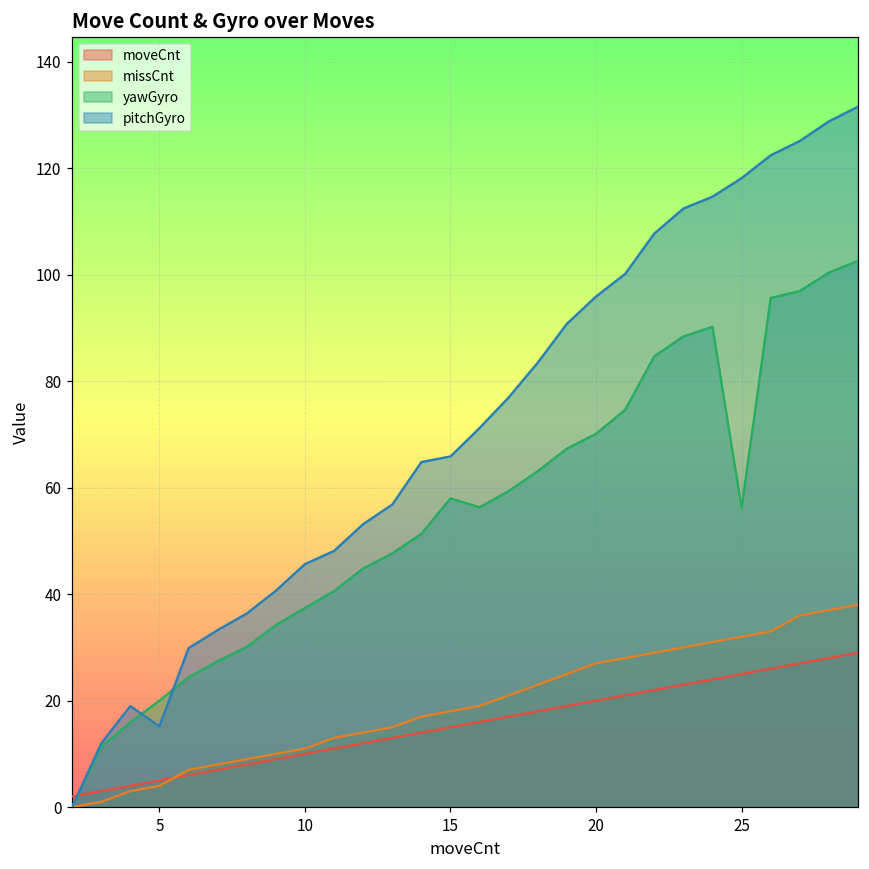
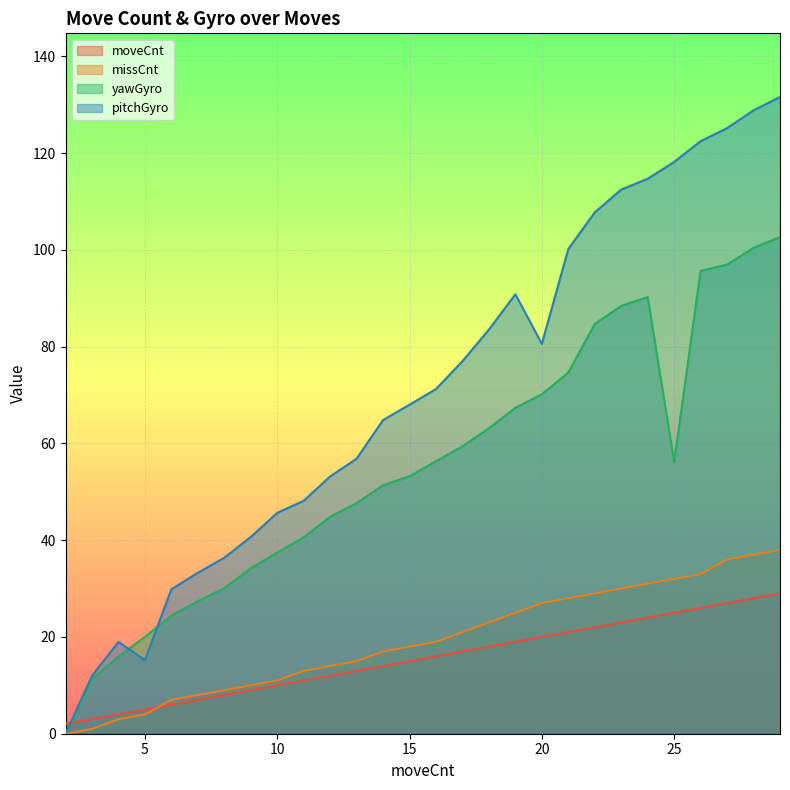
  {
    "yawGyro": {
      "5": 20,
      "10": 37,
-     "15": 58,
+     "15": 53,
      "20": 70,
      "25": 56
    },
    "pitchGyro": {
      "5": 15,
      "10": 46,
-     "15": 66,
-     "20": 96,
+     "15": 68,
+     "20": 81,
      "25": 118
    }
  }
